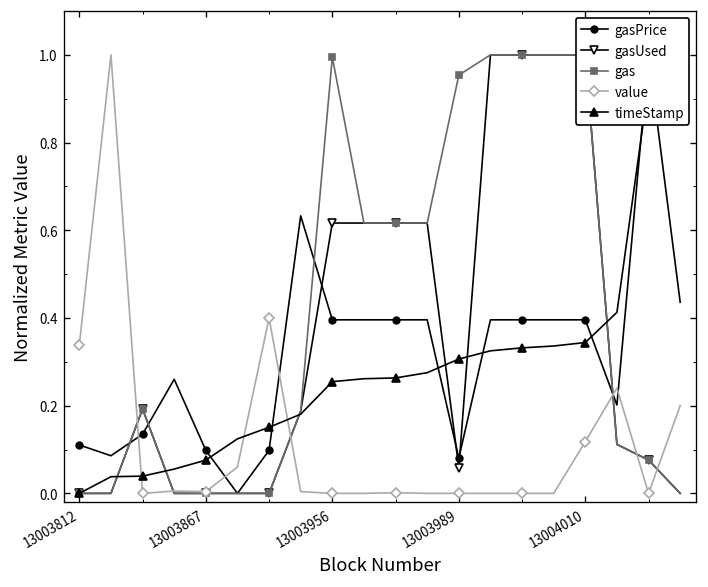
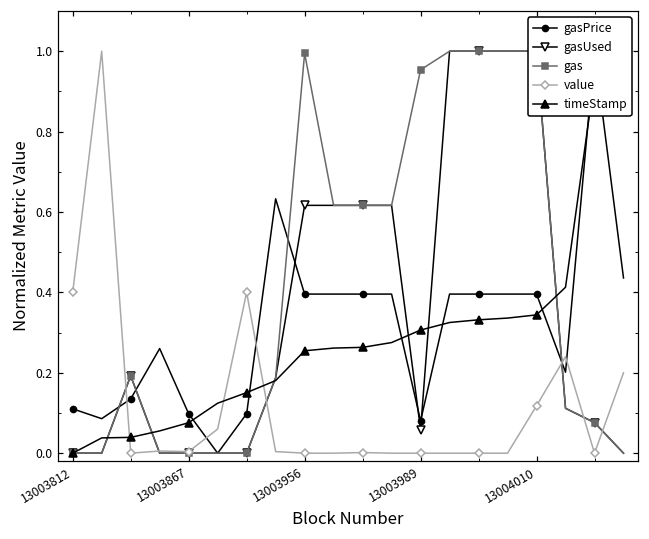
  {
    "gas": {
      "13003956": 0.99,
      "13003989": 0.95
    },
    "value": {
-     "13003812": 0.34,
+     "13003812": 0.40,
      "13003956": 0.00,
      "13003989": 0.00,
      "13004010": 0.12
    }
  }
